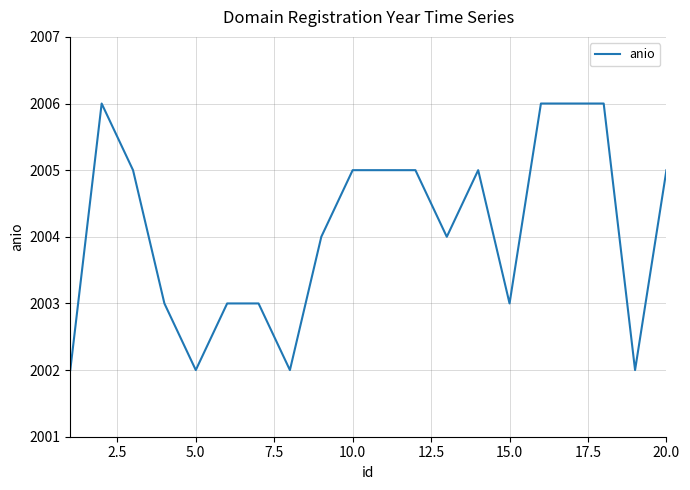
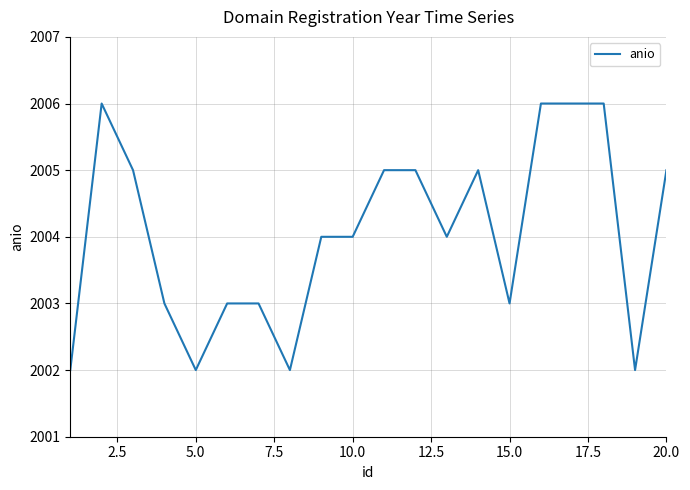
  {
    "5.0": 2002,
-   "10.0": 2005,
+   "10.0": 2004,
    "15.0": 2003,
    "20.0": 2005
  }
